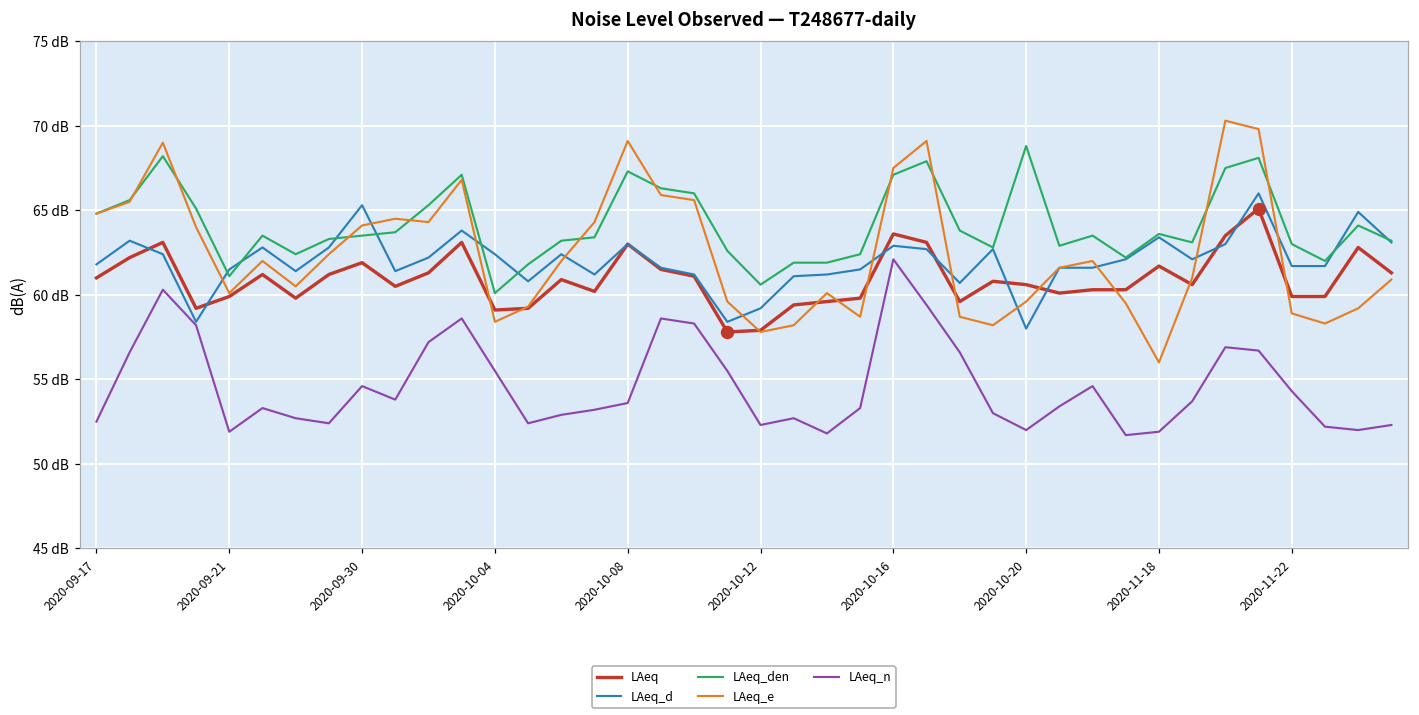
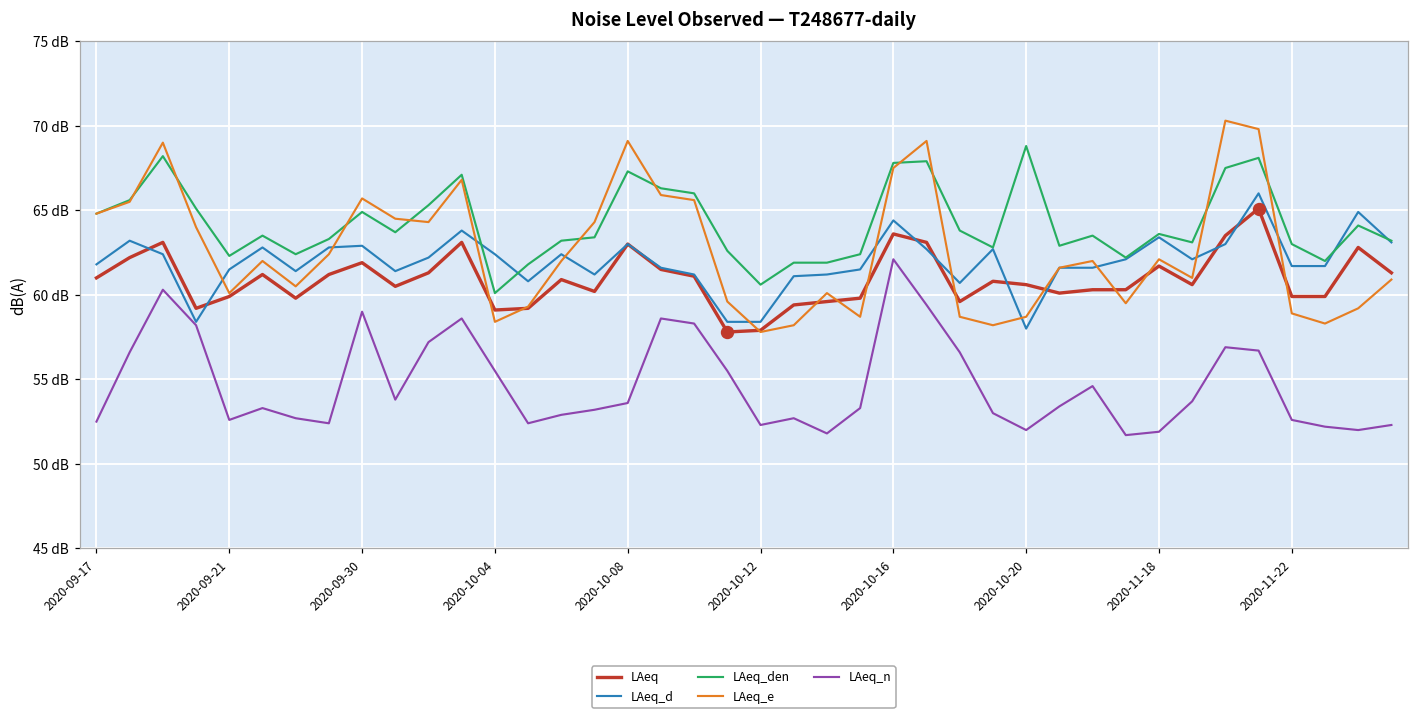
  {
    "LAeq_d": {
      "2020-09-17": "61.8 dB",
      "2020-09-21": "61.5 dB",
-     "2020-09-30": "65.3 dB",
+     "2020-09-30": "62.9 dB",
      "2020-10-04": "62.4 dB",
-     "2020-10-12": "59.2 dB",
-     "2020-10-16": "62.9 dB",
+     "2020-10-12": "58.4 dB",
+     "2020-10-16": "64.4 dB",
      "2020-10-20": "58.0 dB",
      "2020-11-18": "63.4 dB",
      "2020-11-22": "61.7 dB"
    },
    "LAeq_den": {
-     "2020-09-21": "61.1 dB",
-     "2020-09-30": "63.5 dB",
+     "2020-09-21": "62.3 dB",
+     "2020-09-30": "64.9 dB",
      "2020-10-04": "60.1 dB",
      "2020-10-08": "67.3 dB",
      "2020-10-12": "60.6 dB",
-     "2020-10-16": "67.1 dB",
+     "2020-10-16": "67.8 dB",
      "2020-10-20": "68.8 dB",
      "2020-11-18": "63.6 dB",
      "2020-11-22": "63.0 dB"
    },
    "LAeq_e": {
      "2020-09-21": "60.1 dB",
-     "2020-09-30": "64.1 dB",
+     "2020-09-30": "65.7 dB",
      "2020-10-04": "58.4 dB",
      "2020-10-08": "69.1 dB",
      "2020-10-16": "67.5 dB",
-     "2020-10-20": "59.6 dB",
-     "2020-11-18": "56.0 dB",
+     "2020-10-20": "58.7 dB",
+     "2020-11-18": "62.1 dB",
      "2020-11-22": "58.9 dB"
    },
    "LAeq_n": {
      "2020-09-17": "52.5 dB",
-     "2020-09-21": "51.9 dB",
-     "2020-09-30": "54.6 dB",
+     "2020-09-21": "52.6 dB",
+     "2020-09-30": "59.0 dB",
      "2020-10-04": "55.5 dB",
      "2020-10-08": "53.6 dB",
      "2020-10-12": "52.3 dB",
      "2020-10-16": "62.1 dB",
      "2020-10-20": "52.0 dB",
      "2020-11-18": "51.9 dB",
-     "2020-11-22": "54.3 dB"
+     "2020-11-22": "52.6 dB"
    }
  }
